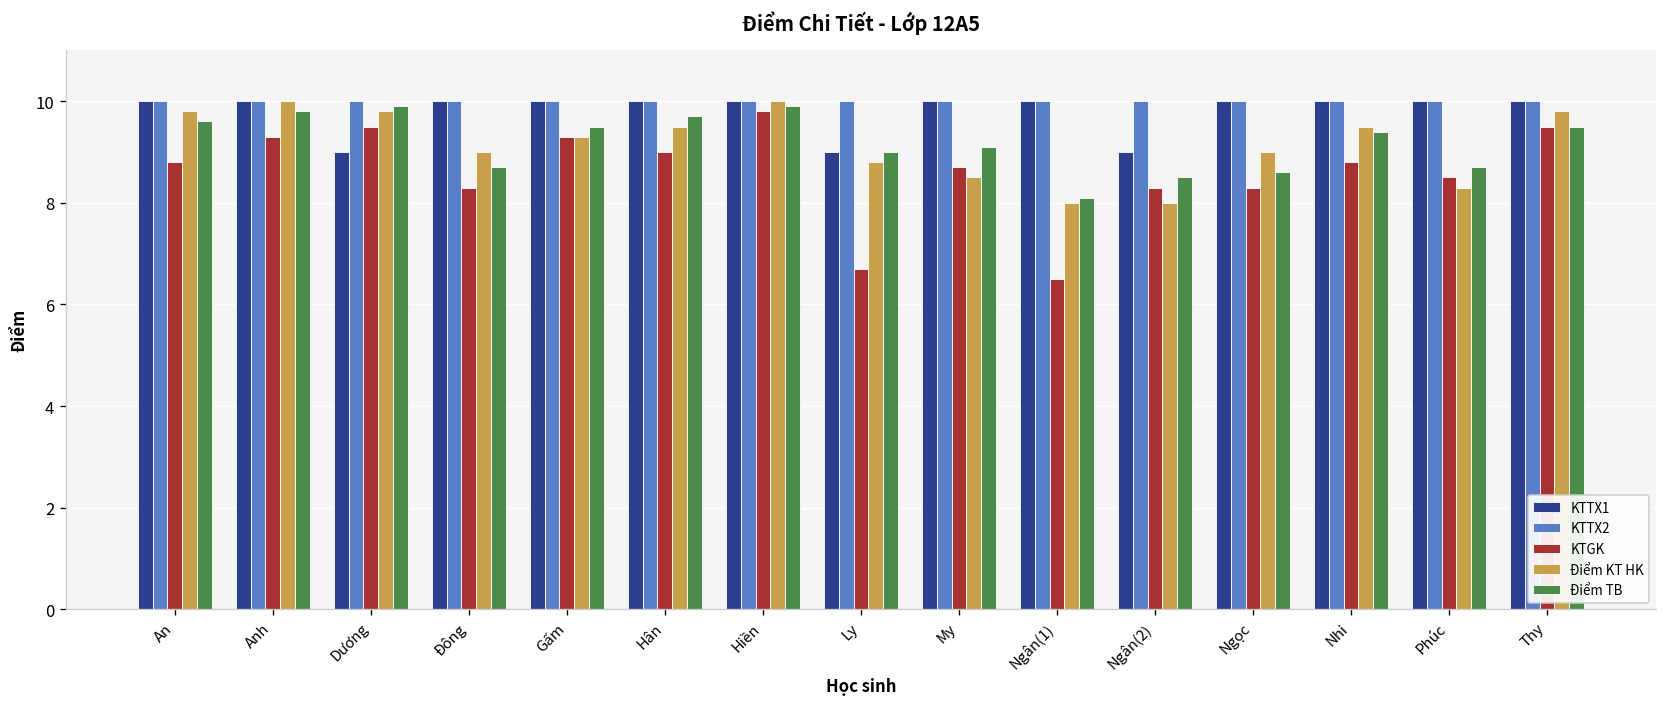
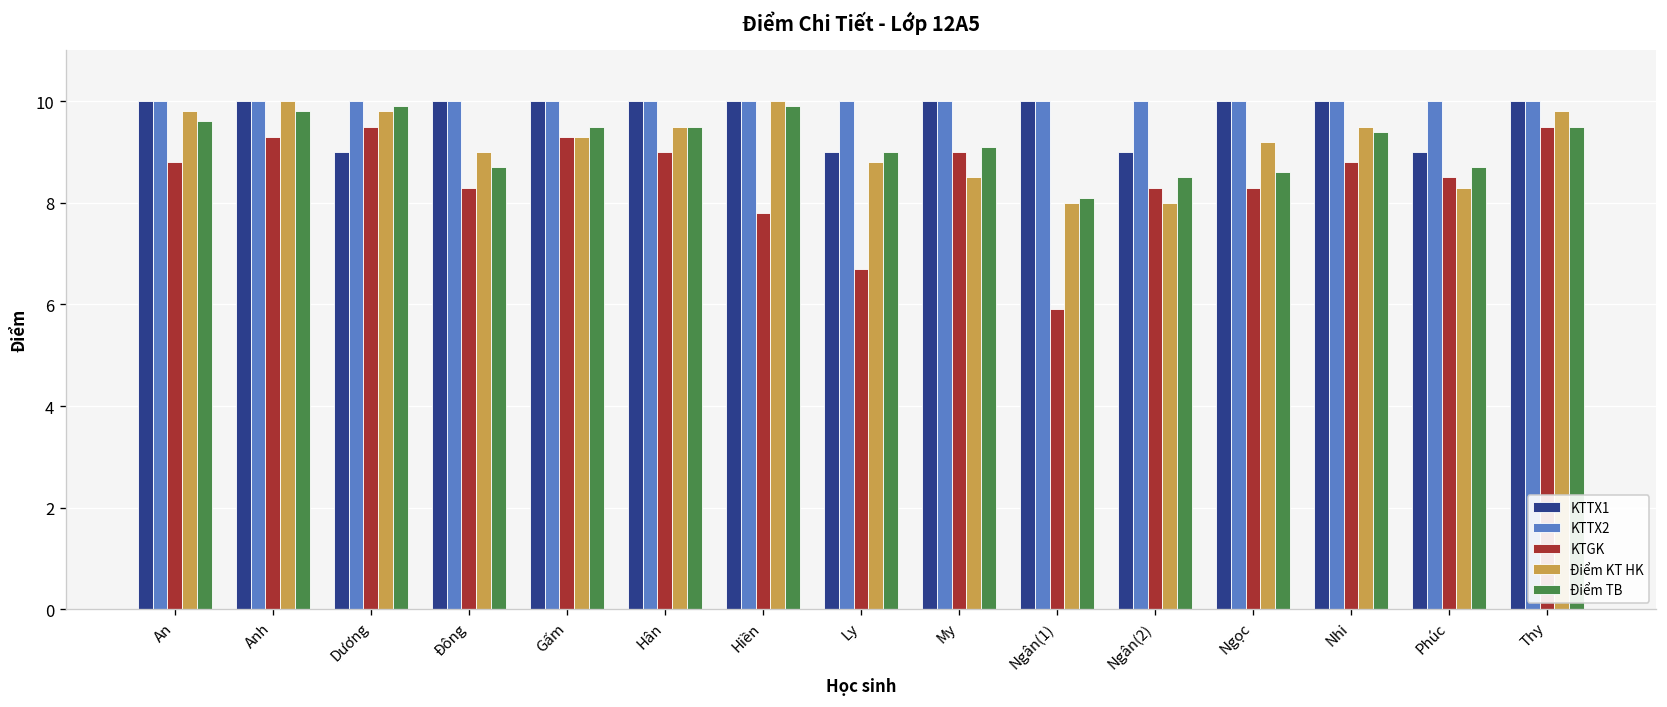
  {
    "KTTX1": {
      "An": 10,
      "Anh": 10,
      "Dương": 9,
      "Đông": 10,
      "Gấm": 10,
      "Hân": 10,
      "Hiền": 10,
      "Ly": 9,
      "My": 10,
      "Ngân(1)": 10,
      "Ngân(2)": 9,
      "Ngọc": 10,
      "Nhi": 10,
-     "Phúc": 10,
+     "Phúc": 9,
      "Thy": 10
    },
    "KTTX2": {
      "An": 10.0,
      "Anh": 10.0,
      "Dương": 10.0,
      "Đông": 10.0,
      "Gấm": 10.0,
      "Hân": 10.0,
      "Hiền": 10.0,
      "Ly": 10.0,
      "My": 10.0,
      "Ngân(1)": 10.0,
      "Ngân(2)": 10.0,
      "Ngọc": 10.0,
      "Nhi": 10.0,
      "Phúc": 10.0,
      "Thy": 10.0
    },
    "KTGK": {
      "An": 8.8,
      "Anh": 9.3,
      "Dương": 9.5,
      "Đông": 8.3,
      "Gấm": 9.3,
      "Hân": 9.0,
-     "Hiền": 9.8,
+     "Hiền": 7.8,
      "Ly": 6.7,
-     "My": 8.7,
-     "Ngân(1)": 6.5,
+     "My": 9.0,
+     "Ngân(1)": 5.9,
      "Ngân(2)": 8.3,
      "Ngọc": 8.3,
      "Nhi": 8.8,
      "Phúc": 8.5,
      "Thy": 9.5
    },
    "Điểm KT HK": {
      "An": 9.8,
      "Anh": 10.0,
      "Dương": 9.8,
      "Đông": 9.0,
      "Gấm": 9.3,
      "Hân": 9.5,
      "Hiền": 10.0,
      "Ly": 8.8,
      "My": 8.5,
      "Ngân(1)": 8.0,
      "Ngân(2)": 8.0,
-     "Ngọc": 9.0,
+     "Ngọc": 9.2,
      "Nhi": 9.5,
      "Phúc": 8.3,
      "Thy": 9.8
    },
    "Điểm TB": {
      "An": 9.6,
      "Anh": 9.8,
      "Dương": 9.9,
      "Đông": 8.7,
      "Gấm": 9.5,
-     "Hân": 9.7,
+     "Hân": 9.5,
      "Hiền": 9.9,
      "Ly": 9.0,
      "My": 9.1,
      "Ngân(1)": 8.1,
      "Ngân(2)": 8.5,
      "Ngọc": 8.6,
      "Nhi": 9.4,
      "Phúc": 8.7,
      "Thy": 9.5
    }
  }
